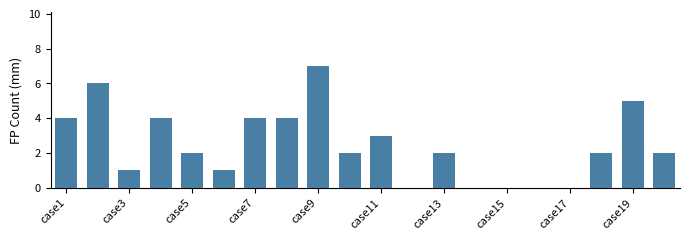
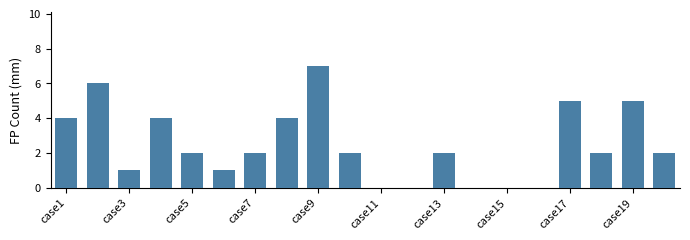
  {
    "case1": 4,
    "case3": 1,
    "case5": 2,
-   "case7": 4,
+   "case7": 2,
    "case9": 7,
-   "case11": 3,
+   "case11": 0,
    "case13": 2,
    "case15": 0,
-   "case17": 0,
+   "case17": 5,
    "case19": 5
  }
